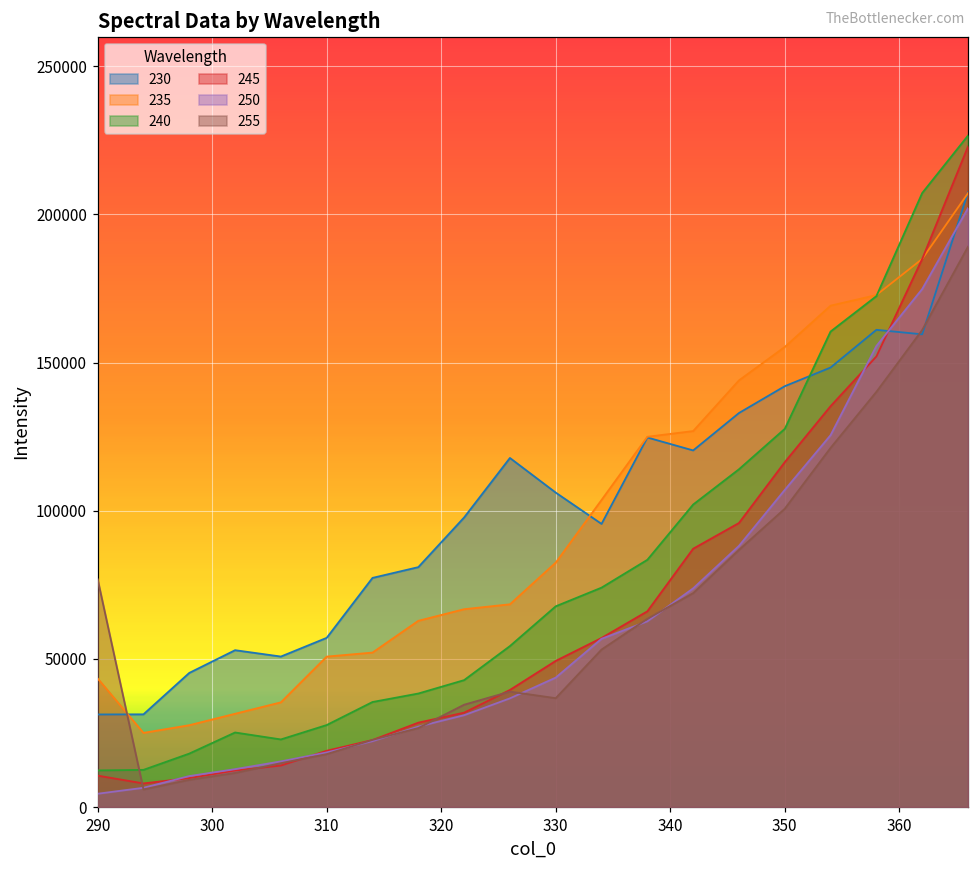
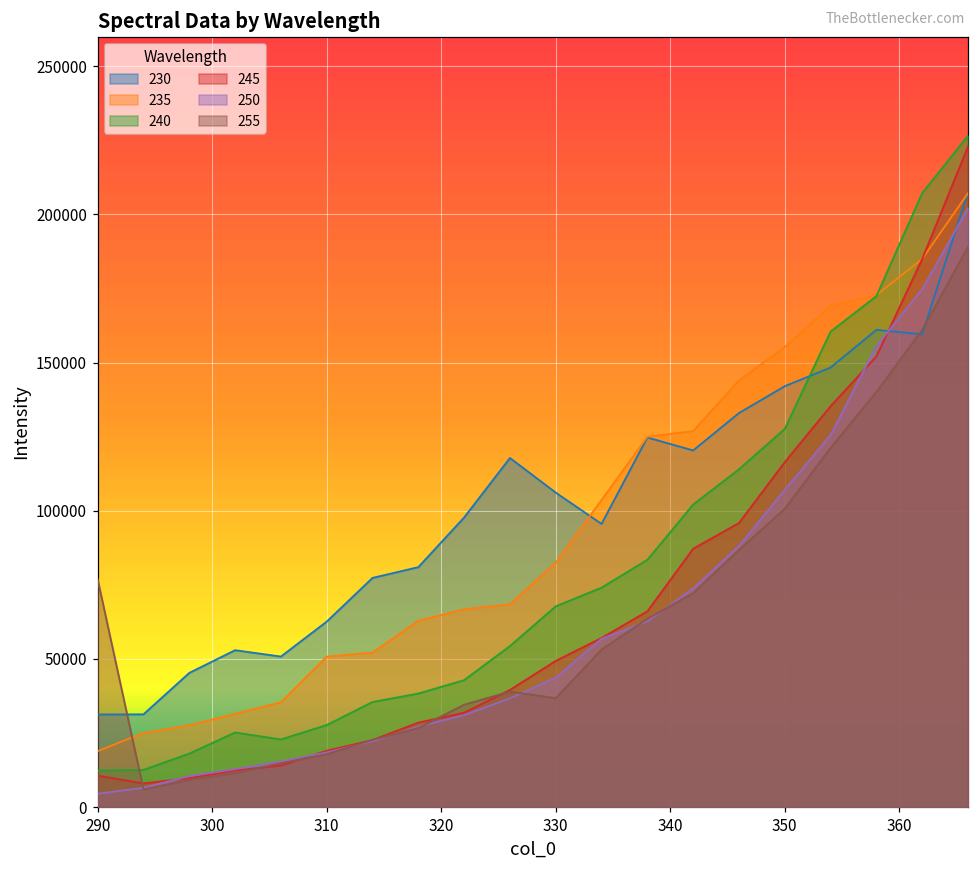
  {
    "230": {
      "290": 31000,
-     "310": 57000,
+     "310": 63000,
      "330": 106000,
      "350": 142000
    },
    "235": {
-     "290": 43000,
+     "290": 19000,
      "310": 51000,
      "330": 83000,
      "350": 155000
    },
    "240": {
      "290": 12000,
      "310": 28000,
      "330": 68000,
      "350": 128000
    },
    "245": {
      "290": 11000,
      "330": 49000,
      "350": 116000
    },
    "250": {
      "290": 5000,
      "330": 44000,
      "350": 107000
    },
    "255": {
      "290": 77000,
      "330": 37000,
      "350": 101000
    }
  }
